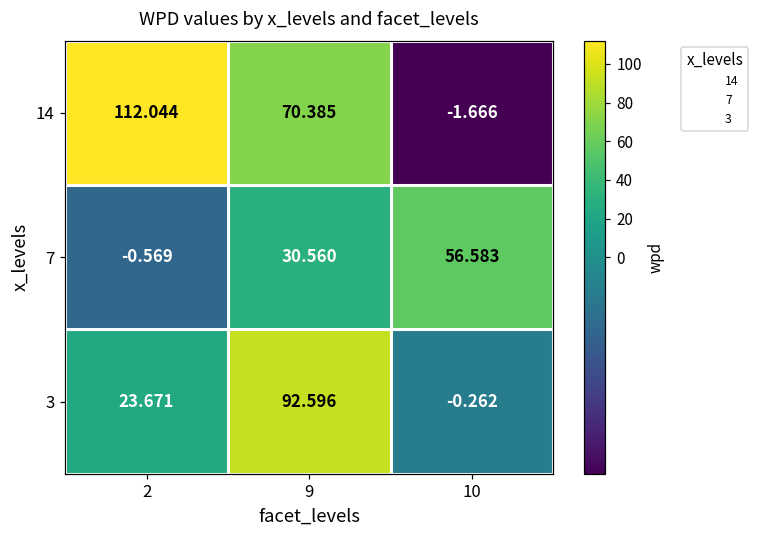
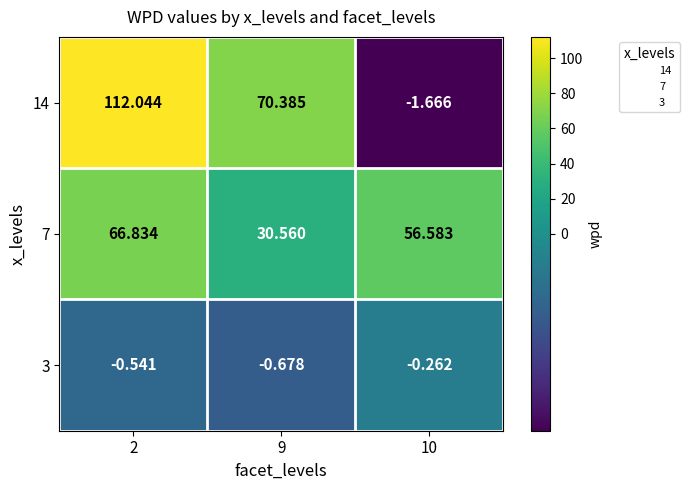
  {
    "14": {
      "2": 112.044,
      "9": 70.385,
      "10": -1.666
    },
    "7": {
-     "2": -0.569,
+     "2": 66.834,
      "9": 30.560,
      "10": 56.583
    },
    "3": {
-     "2": 23.671,
-     "9": 92.596,
+     "2": -0.541,
+     "9": -0.678,
      "10": -0.262
    }
  }
